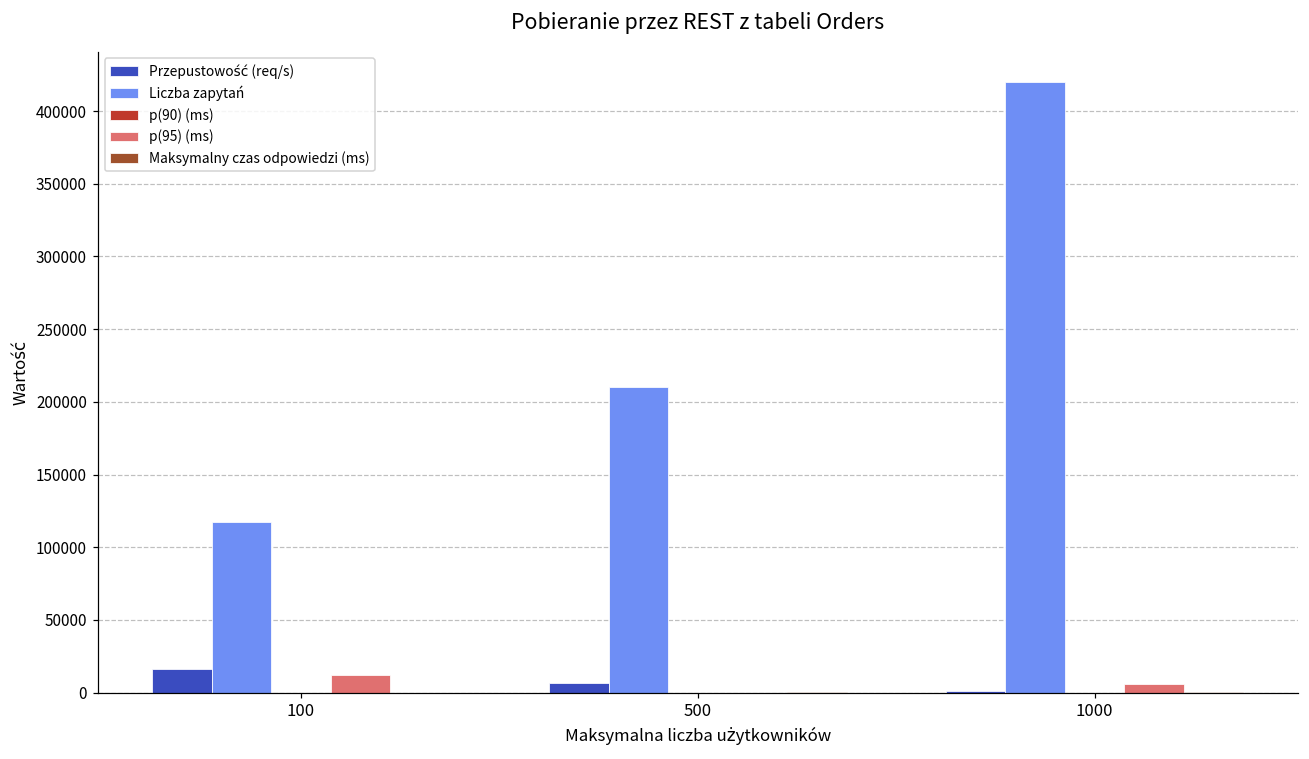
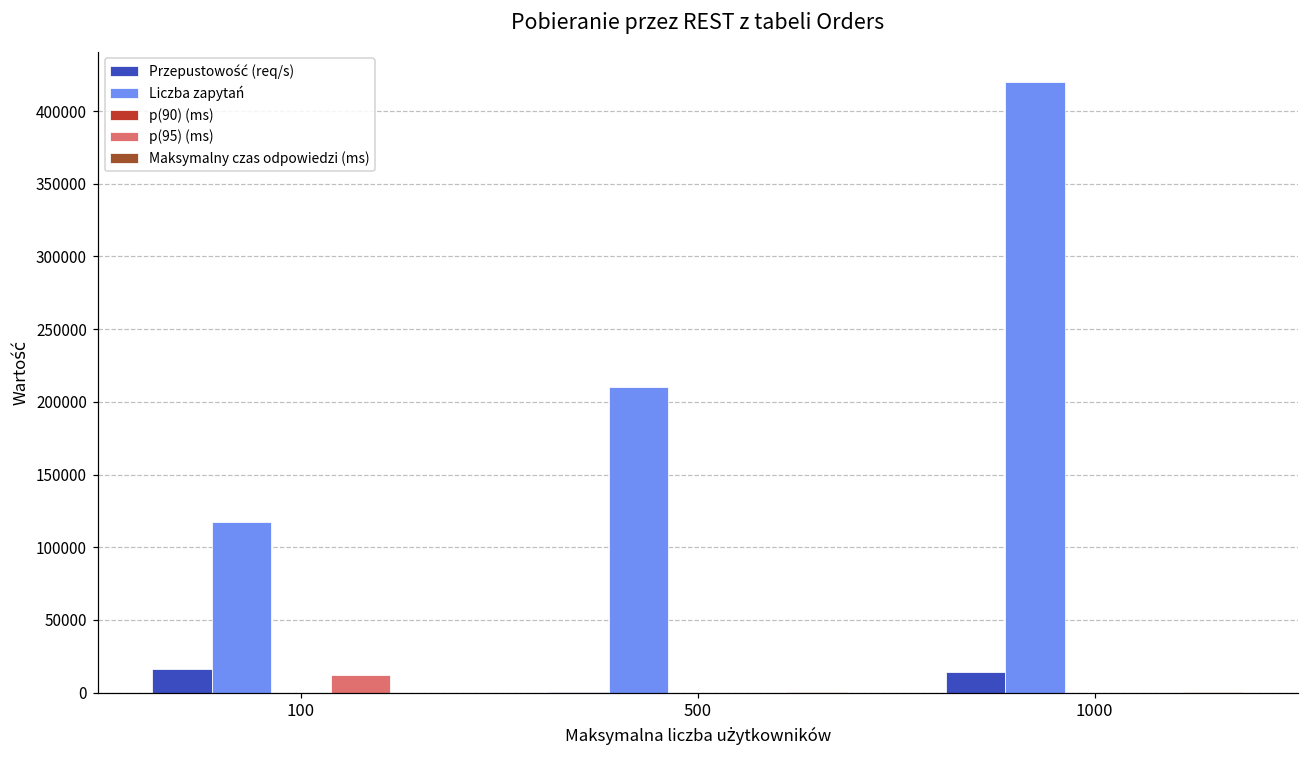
  {
    "Przepustowość (req/s)": {
      "100": 16000,
-     "500": 7000,
-     "1000": 1000
+     "500": 0,
+     "1000": 14000
    },
    "Liczba zapytań": {
      "100": 117000,
      "500": 210000,
      "1000": 420000
    },
    "p(95) (ms)": {
      "100": 12000,
-     "1000": 6000
+     "1000": 0
    }
  }
